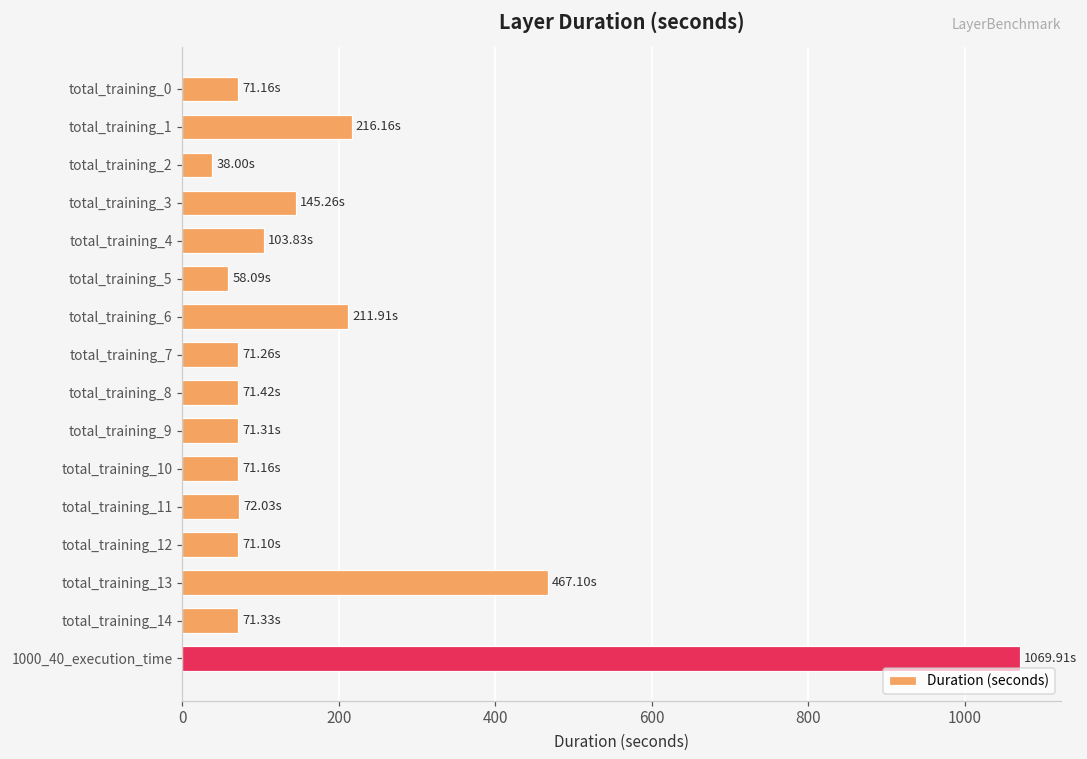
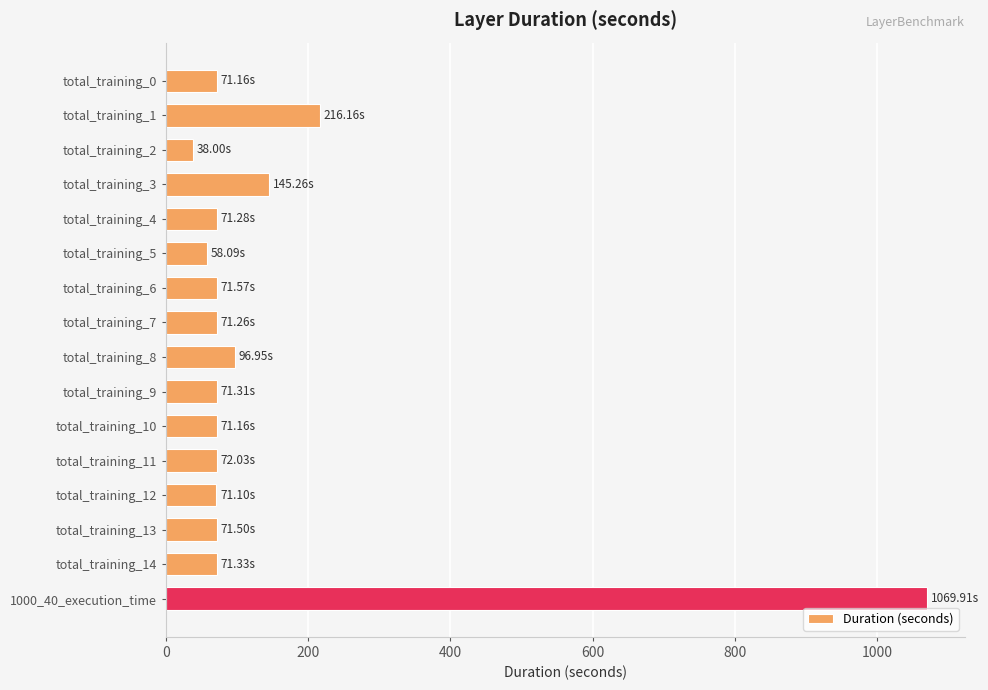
  {
    "total_training_0": "71.16s",
    "total_training_1": "216.16s",
    "total_training_2": "38.00s",
    "total_training_3": "145.26s",
-   "total_training_4": "103.83s",
+   "total_training_4": "71.28s",
    "total_training_5": "58.09s",
-   "total_training_6": "211.91s",
+   "total_training_6": "71.57s",
    "total_training_7": "71.26s",
-   "total_training_8": "71.42s",
+   "total_training_8": "96.95s",
    "total_training_9": "71.31s",
    "total_training_10": "71.16s",
    "total_training_11": "72.03s",
    "total_training_12": "71.10s",
-   "total_training_13": "467.10s",
+   "total_training_13": "71.50s",
    "total_training_14": "71.33s",
    "1000_40_execution_time": "1069.91s"
  }
